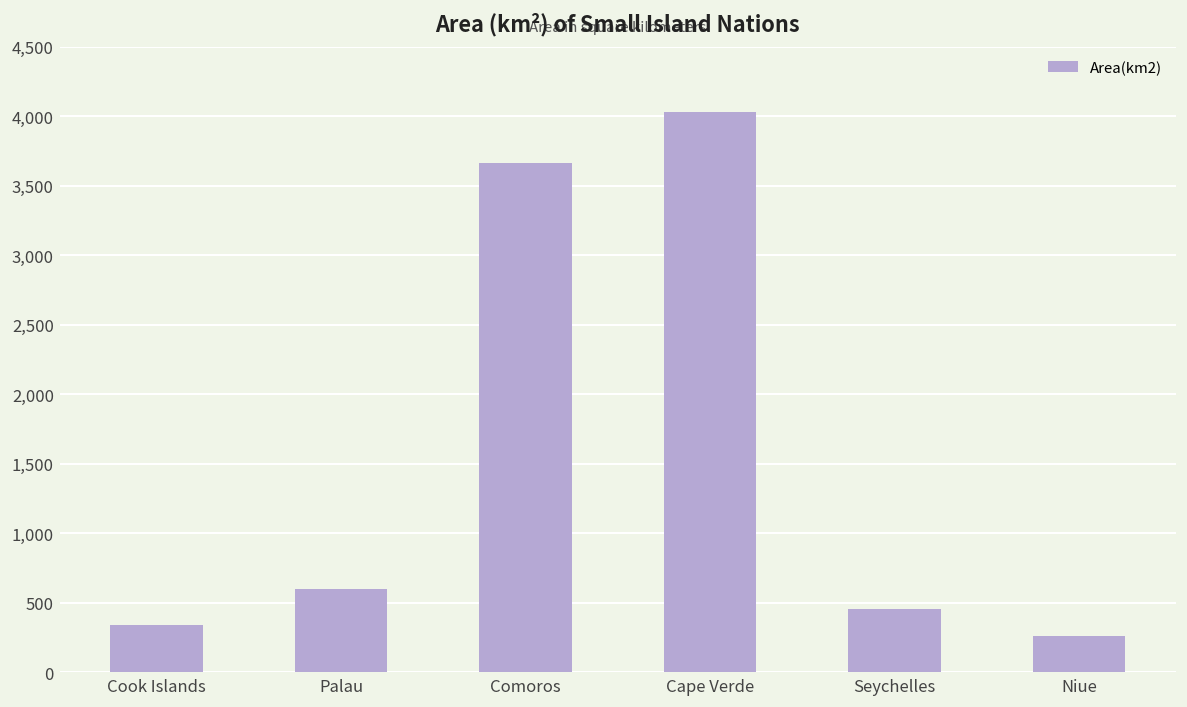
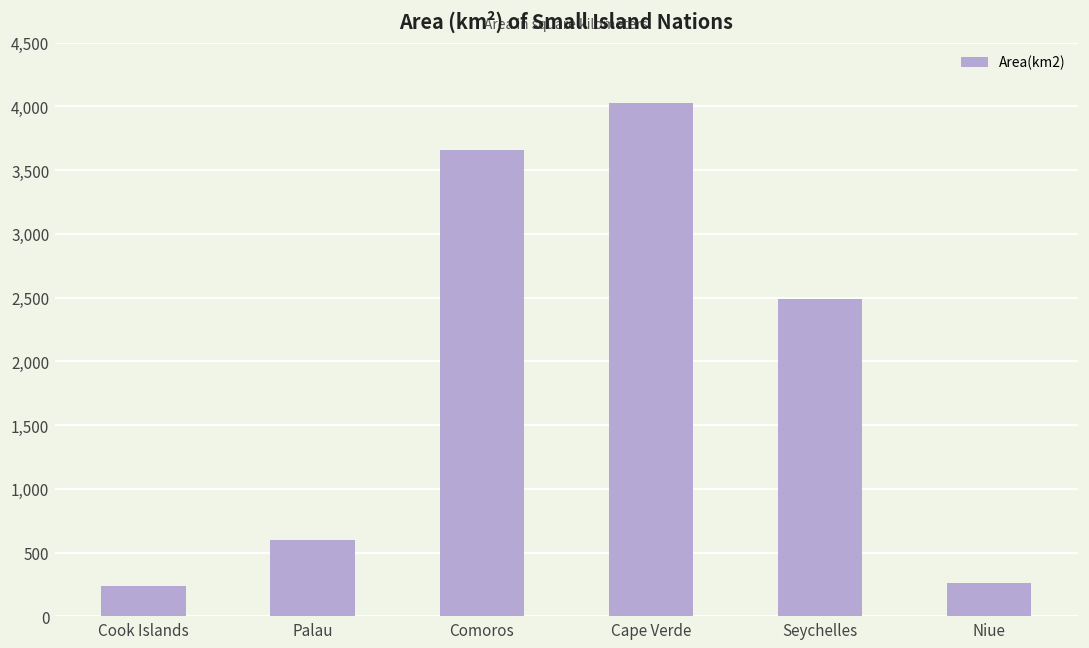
  {
-   "Cook Islands": "340",
+   "Cook Islands": "240",
    "Palau": "600",
    "Comoros": "3,660",
    "Cape Verde": "4,030",
-   "Seychelles": "460",
+   "Seychelles": "2,490",
    "Niue": "260"
  }
